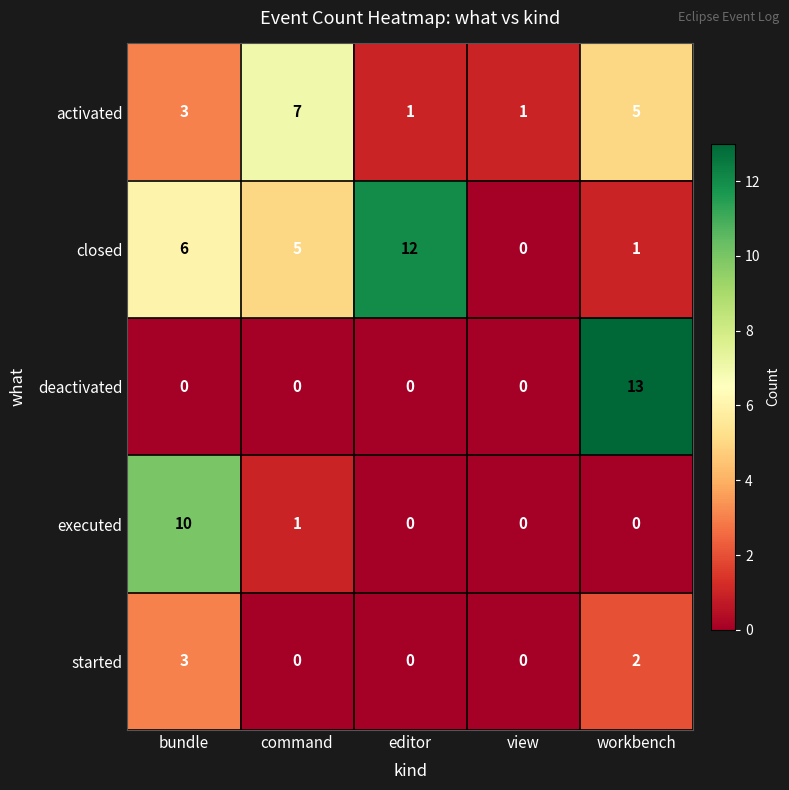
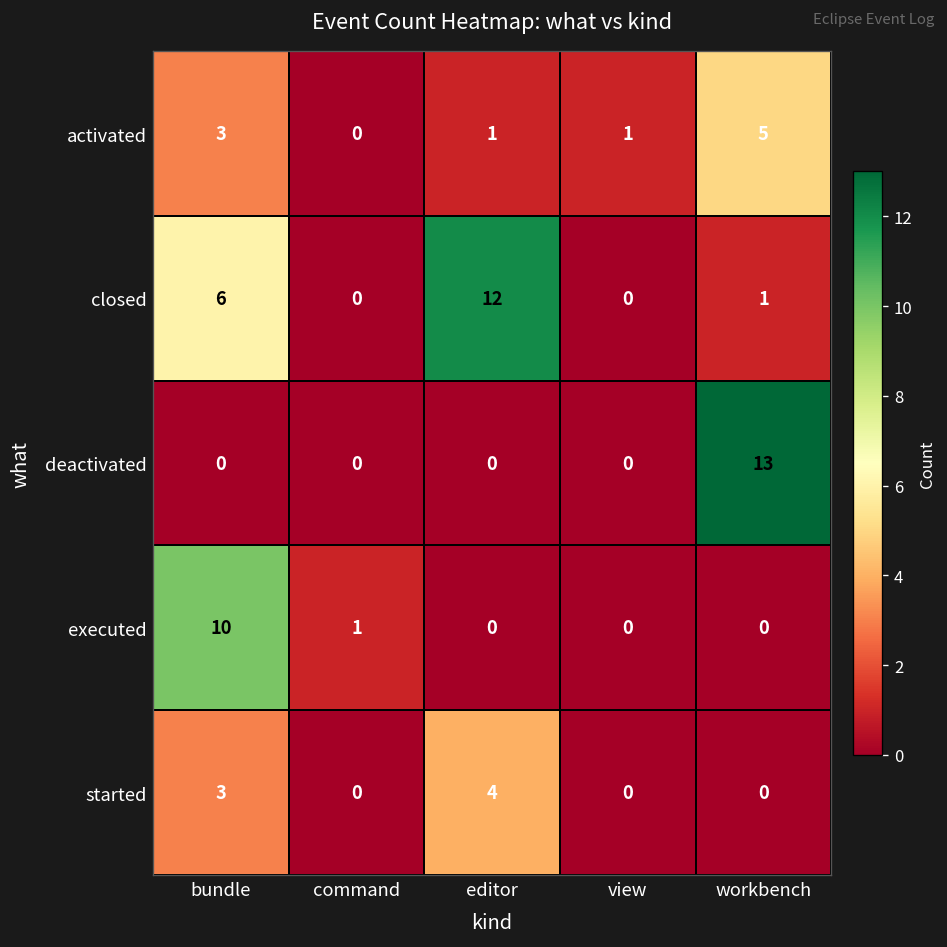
  {
    "activated": {
      "bundle": 3,
-     "command": 7,
+     "command": 0,
      "editor": 1,
      "view": 1,
      "workbench": 5
    },
    "closed": {
      "bundle": 6,
-     "command": 5,
+     "command": 0,
      "editor": 12,
      "view": 0,
      "workbench": 1
    },
    "deactivated": {
      "bundle": 0,
      "command": 0,
      "editor": 0,
      "view": 0,
      "workbench": 13
    },
    "executed": {
      "bundle": 10,
      "command": 1,
      "editor": 0,
      "view": 0,
      "workbench": 0
    },
    "started": {
      "bundle": 3,
      "command": 0,
-     "editor": 0,
+     "editor": 4,
      "view": 0,
-     "workbench": 2
+     "workbench": 0
    }
  }
